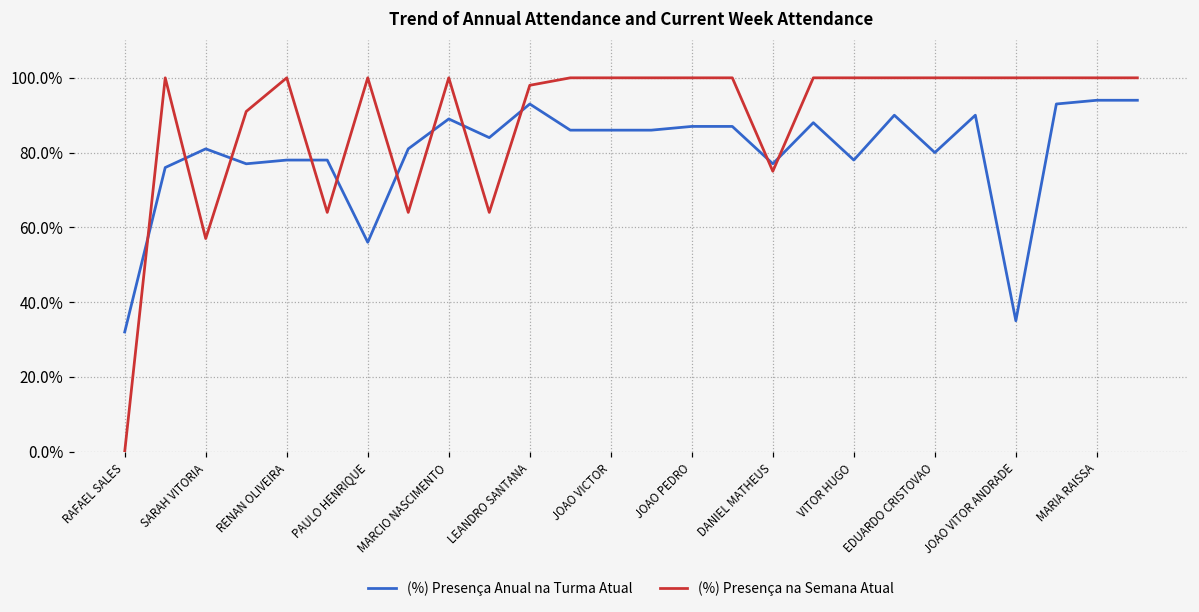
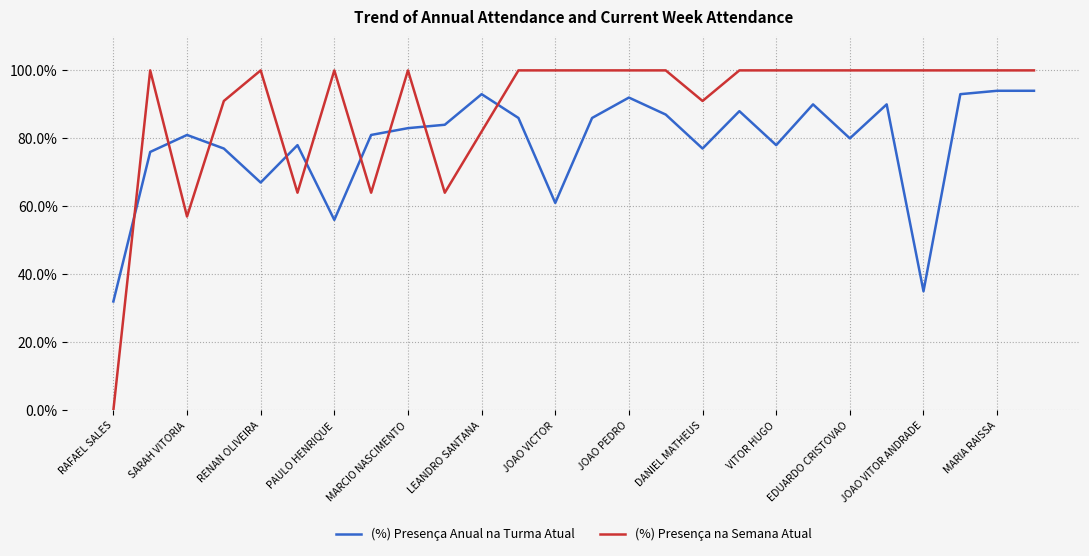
  {
    "(%) Presença Anual na Turma Atual": {
      "RAFAEL SALES": "32%",
      "SARAH VITORIA": "81%",
-     "RENAN OLIVEIRA": "78%",
+     "RENAN OLIVEIRA": "67%",
      "PAULO HENRIQUE": "56%",
-     "MARCIO NASCIMENTO": "89%",
+     "MARCIO NASCIMENTO": "83%",
      "LEANDRO SANTANA": "93%",
-     "JOAO VICTOR": "86%",
-     "JOAO PEDRO": "87%",
+     "JOAO VICTOR": "61%",
+     "JOAO PEDRO": "92%",
      "DANIEL MATHEUS": "77%",
      "VITOR HUGO": "78%",
      "EDUARDO CRISTOVAO": "80%",
      "JOAO VITOR ANDRADE": "35%",
      "MARIA RAISSA": "94%"
    },
    "(%) Presença na Semana Atual": {
      "RAFAEL SALES": "0%",
      "SARAH VITORIA": "57%",
      "RENAN OLIVEIRA": "100%",
      "PAULO HENRIQUE": "100%",
      "MARCIO NASCIMENTO": "100%",
-     "LEANDRO SANTANA": "98%",
+     "LEANDRO SANTANA": "82%",
      "JOAO VICTOR": "100%",
      "JOAO PEDRO": "100%",
-     "DANIEL MATHEUS": "75%",
+     "DANIEL MATHEUS": "91%",
      "VITOR HUGO": "100%",
      "EDUARDO CRISTOVAO": "100%",
      "JOAO VITOR ANDRADE": "100%",
      "MARIA RAISSA": "100%"
    }
  }
